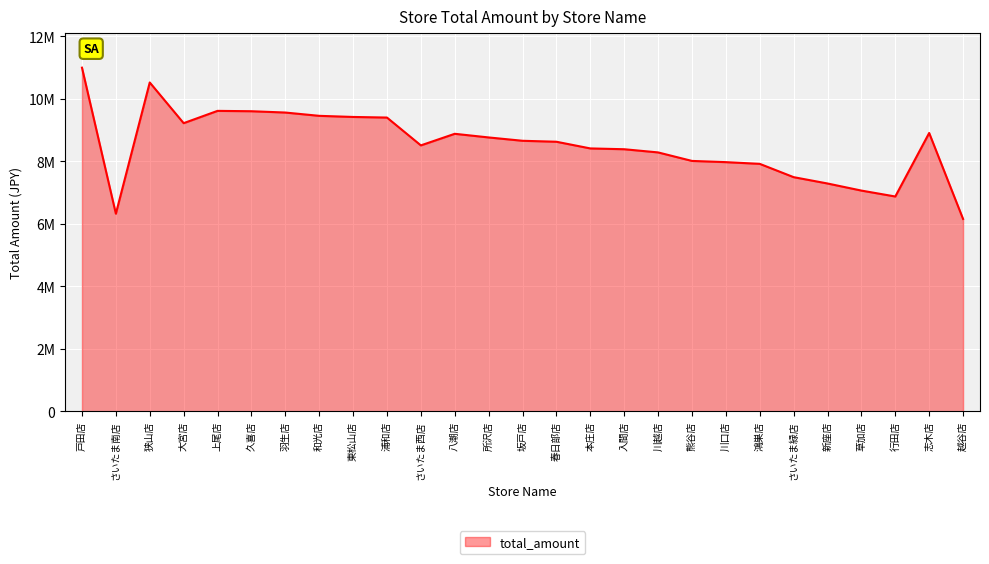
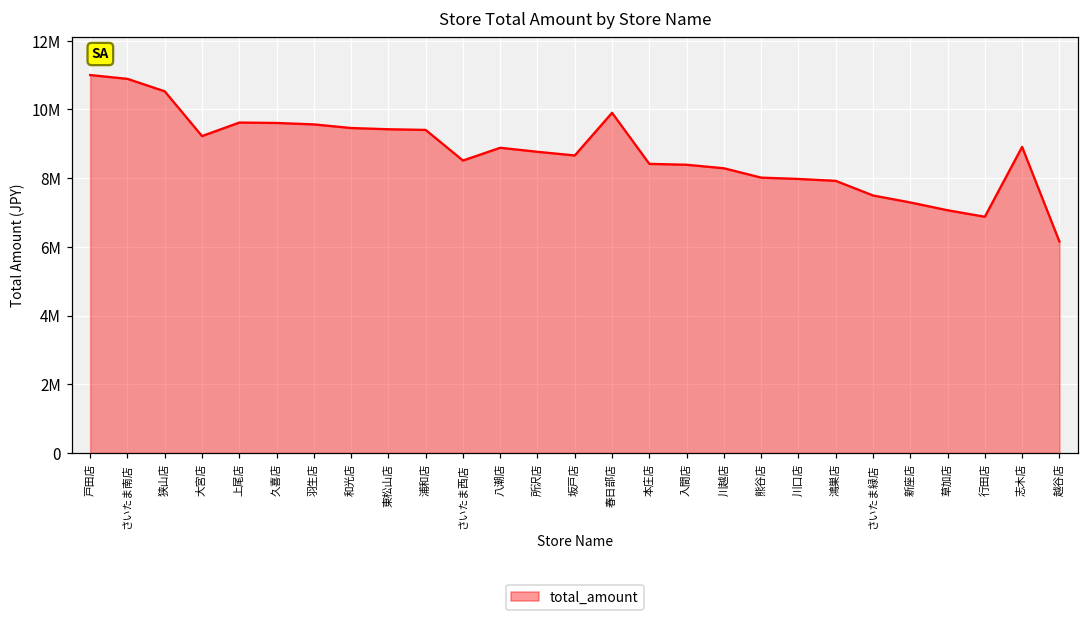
  {
    "戸田店": 11000000,
-   "さいたま南店": 6300000,
+   "さいたま南店": 10900000,
    "狭山店": 10500000,
    "大宮店": 9200000,
    "上尾店": 9600000,
    "久喜店": 9600000,
    "羽生店": 9600000,
    "和光店": 9500000,
    "東松山店": 9400000,
    "浦和店": 9400000,
    "さいたま西店": 8500000,
    "八潮店": 8900000,
    "所沢店": 8800000,
    "坂戸店": 8700000,
-   "春日部店": 8600000,
+   "春日部店": 9900000,
    "本庄店": 8400000,
    "入間店": 8400000,
    "川越店": 8300000,
    "熊谷店": 8000000,
    "川口店": 8000000,
    "鴻巣店": 7900000,
    "さいたま緑店": 7500000,
    "新座店": 7300000,
    "草加店": 7100000,
    "行田店": 6900000,
    "志木店": 8900000,
    "越谷店": 6200000
  }
